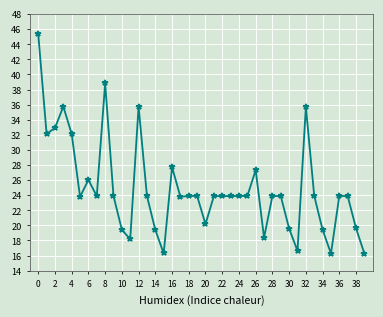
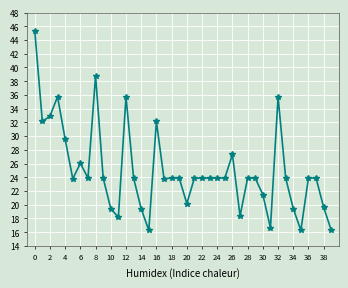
  {
    "0": 45,
    "2": 33,
-   "4": 32,
+   "4": 30,
    "6": 26,
    "8": 39,
    "10": 19,
    "12": 36,
    "14": 19,
-   "16": 28,
+   "16": 32,
    "18": 24,
    "20": 20,
    "22": 24,
    "24": 24,
    "26": 27,
    "28": 24,
-   "30": 20,
+   "30": 21,
    "32": 36,
    "34": 19,
    "36": 24,
    "38": 20
  }
